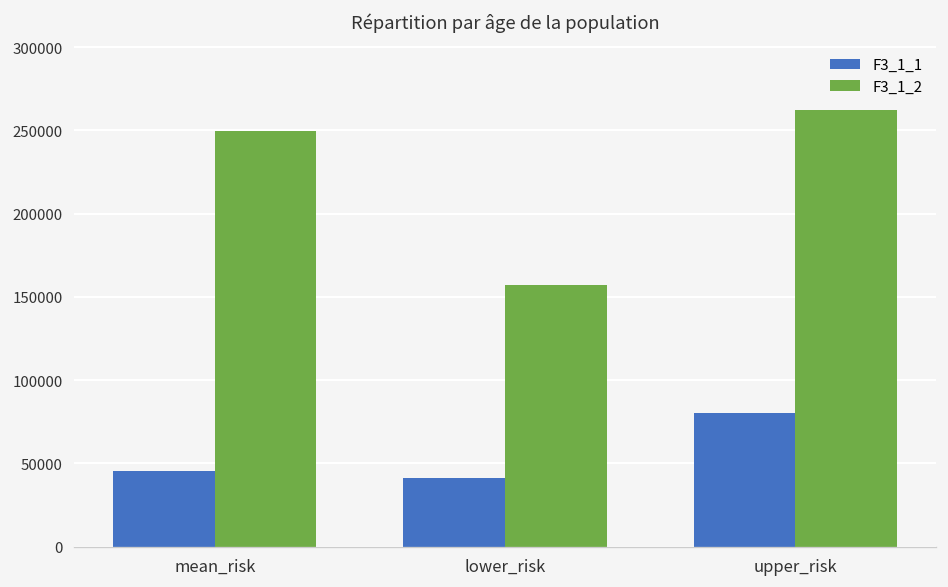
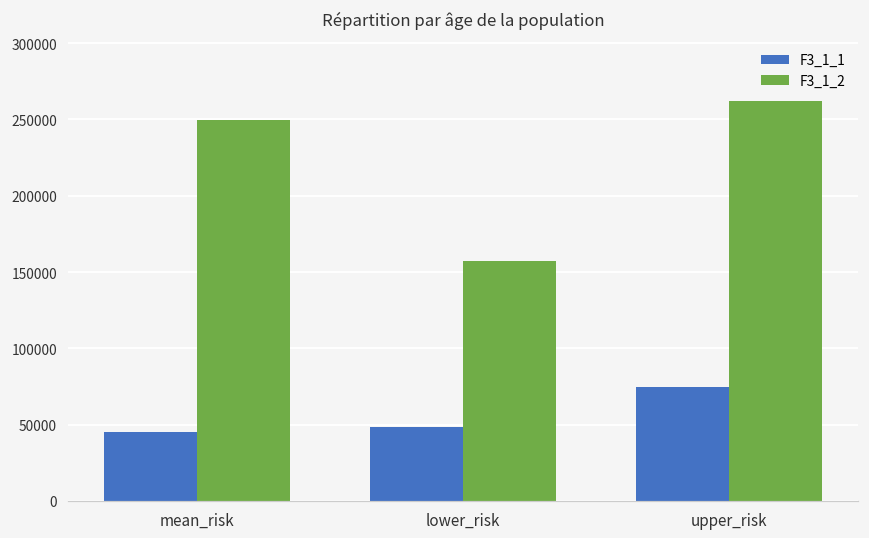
  {
    "F3_1_1": {
      "mean_risk": 45000,
-     "lower_risk": 41000,
-     "upper_risk": 80000
+     "lower_risk": 48000,
+     "upper_risk": 75000
    },
    "F3_1_2": {
      "mean_risk": 250000,
      "lower_risk": 157000,
      "upper_risk": 262000
    }
  }
